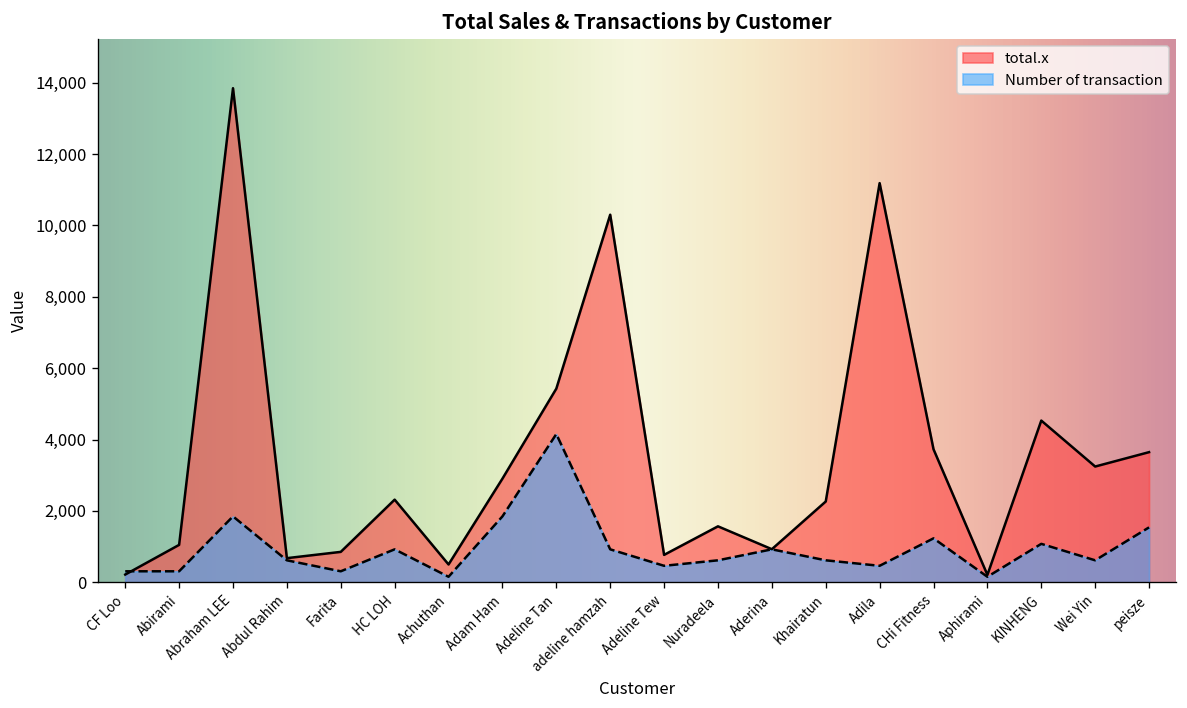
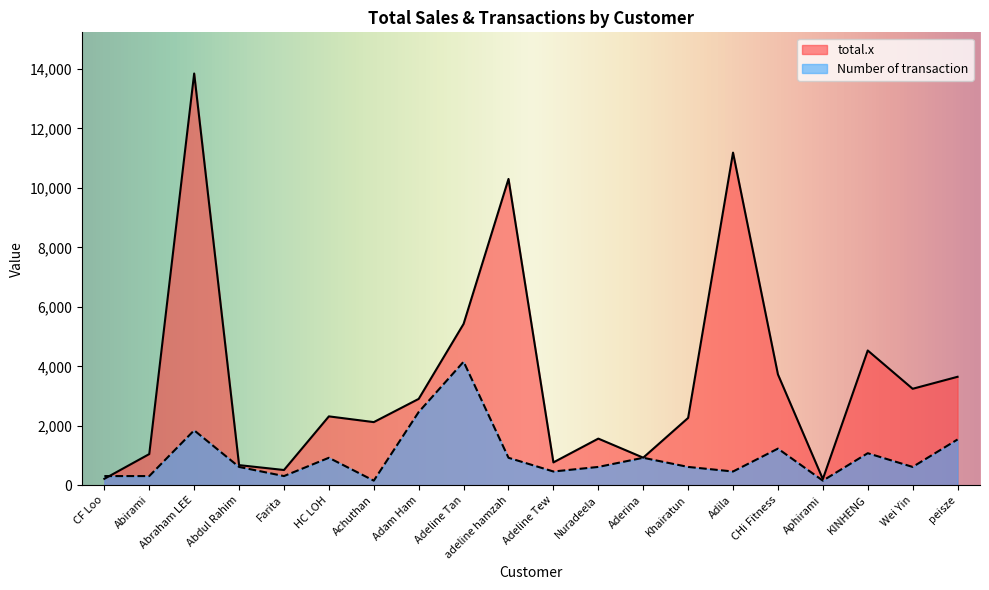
  {
    "total.x": {
      "CF Loo": "200",
      "Abirami": "1,000",
      "Abraham LEE": "13,800",
-     "Farita": "900",
+     "Farita": "500",
      "HC LOH": "2,300",
-     "Achuthan": "500",
+     "Achuthan": "2,100",
      "Adam Ham": "2,900",
      "Adeline Tan": "5,400",
      "adeline hamzah": "10,300",
      "Adeline Tew": "800",
      "Nuradeela": "1,600",
      "Khairatun": "2,300",
      "Adila": "11,200",
      "CHi Fitness": "3,700",
      "KINHENG": "4,500",
      "Wei Yin": "3,200",
      "peisze": "3,600"
    },
    "Number of transaction": {
      "CF Loo": "300",
      "Abirami": "300",
      "Abraham LEE": "1,800",
      "Farita": "300",
      "HC LOH": "900",
      "Achuthan": "200",
-     "Adam Ham": "1,800",
+     "Adam Ham": "2,500",
      "Adeline Tan": "4,200",
      "adeline hamzah": "900",
      "Adeline Tew": "500",
      "Nuradeela": "600",
      "Khairatun": "600",
      "Adila": "500",
      "CHi Fitness": "1,200",
      "KINHENG": "1,100",
      "Wei Yin": "600",
      "peisze": "1,500"
    }
  }
